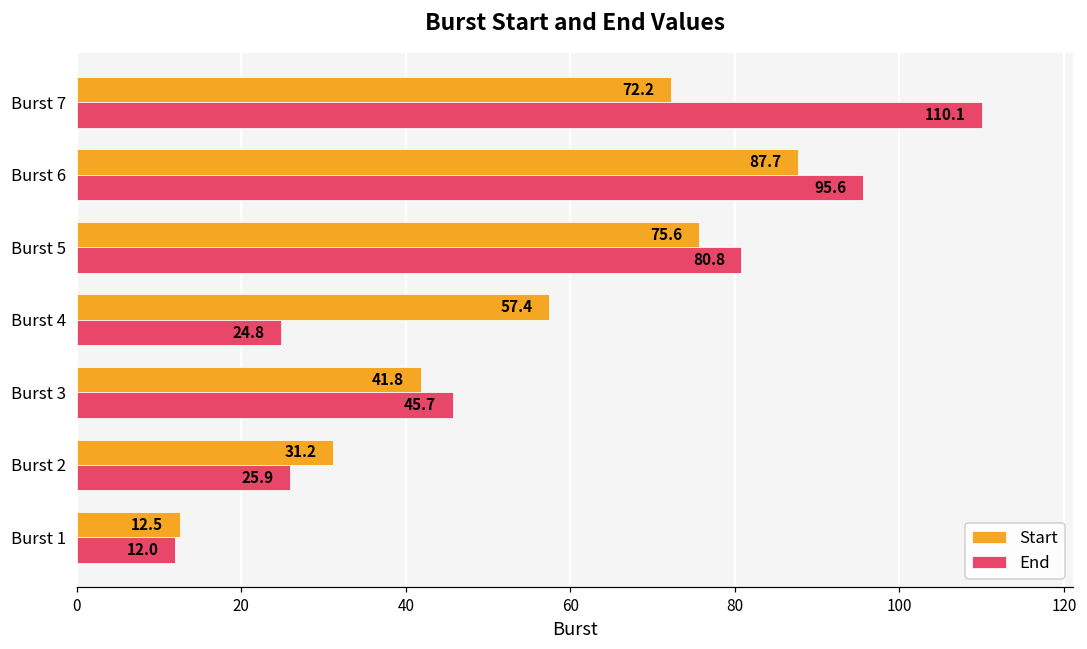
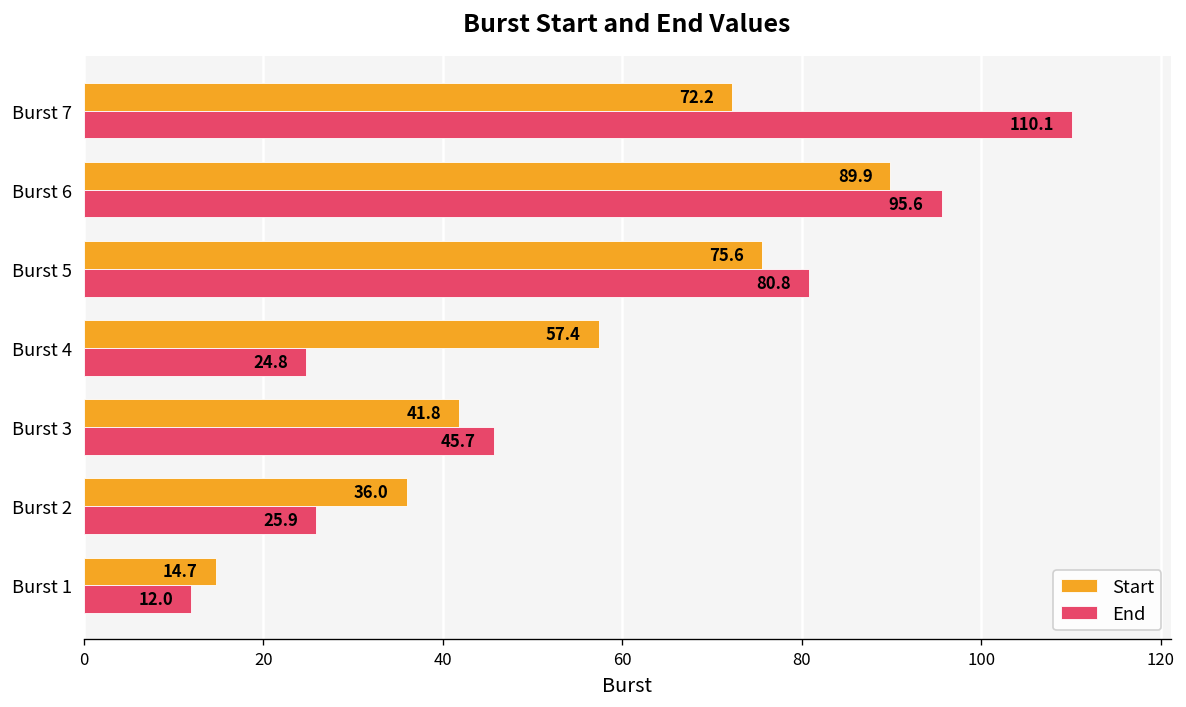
  {
    "Start": {
      "Burst 7": 72.2,
-     "Burst 6": 87.7,
+     "Burst 6": 89.9,
      "Burst 5": 75.6,
      "Burst 4": 57.4,
      "Burst 3": 41.8,
-     "Burst 2": 31.2,
-     "Burst 1": 12.5
+     "Burst 2": 36.0,
+     "Burst 1": 14.7
    },
    "End": {
      "Burst 7": 110.1,
      "Burst 6": 95.6,
      "Burst 5": 80.8,
      "Burst 4": 24.8,
      "Burst 3": 45.7,
      "Burst 2": 25.9,
      "Burst 1": 12.0
    }
  }
